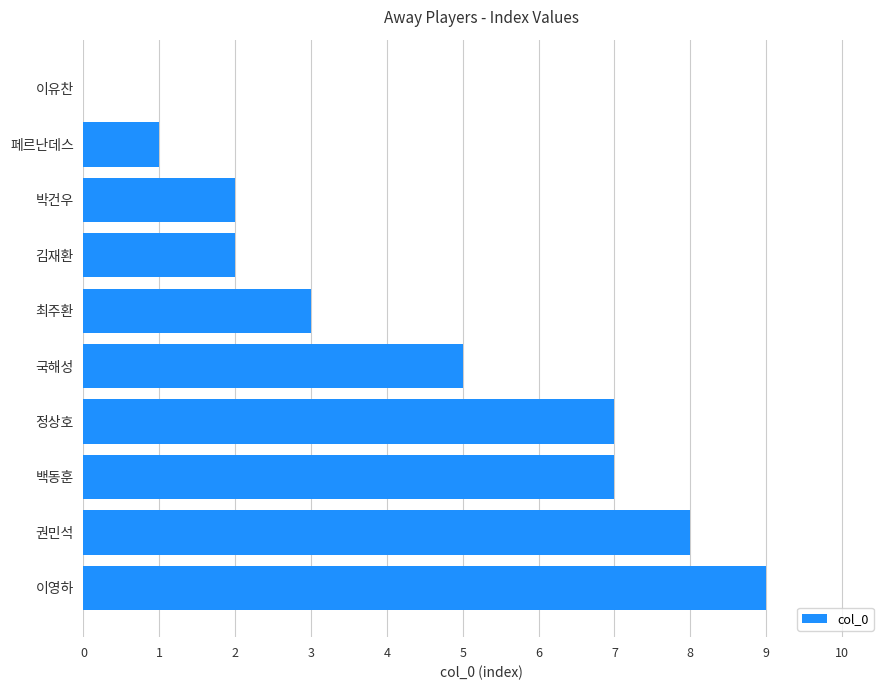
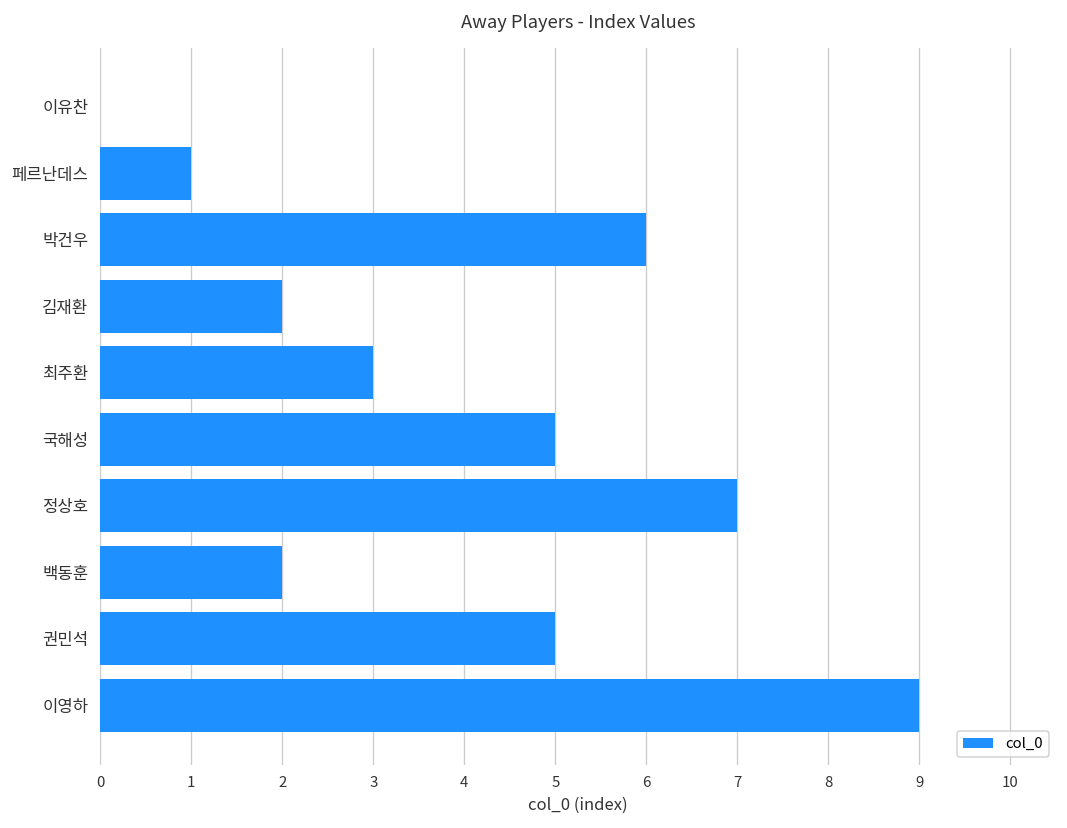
  {
    "이유찬": 0,
    "페르난데스": 1,
-   "박건우": 2,
+   "박건우": 6,
    "김재환": 2,
    "최주환": 3,
    "국해성": 5,
    "정상호": 7,
-   "백동훈": 7,
-   "권민석": 8,
+   "백동훈": 2,
+   "권민석": 5,
    "이영하": 9
  }
